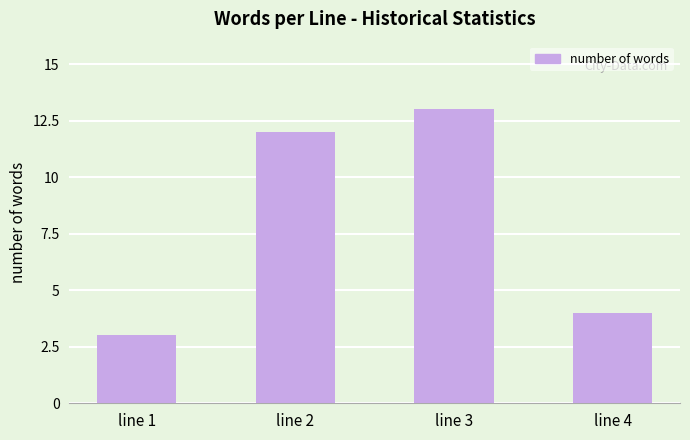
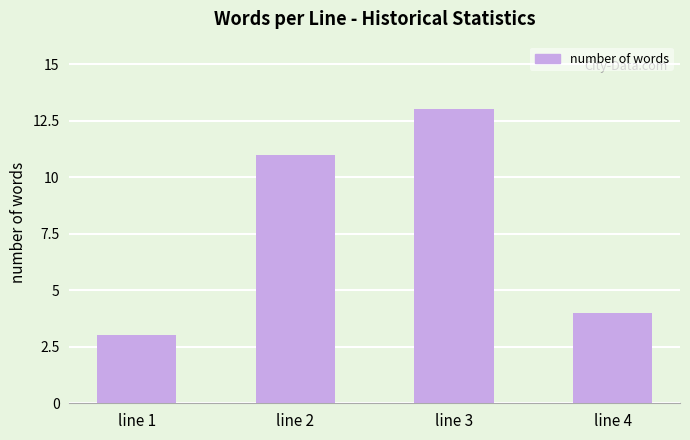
  {
    "line 1": 3,
-   "line 2": 12,
+   "line 2": 11,
    "line 3": 13,
    "line 4": 4
  }
